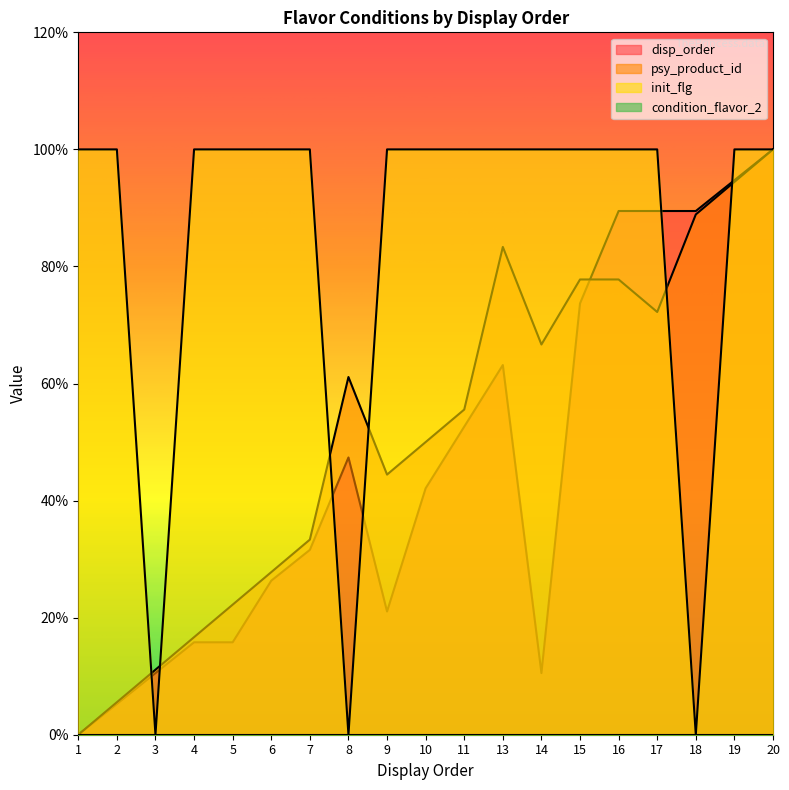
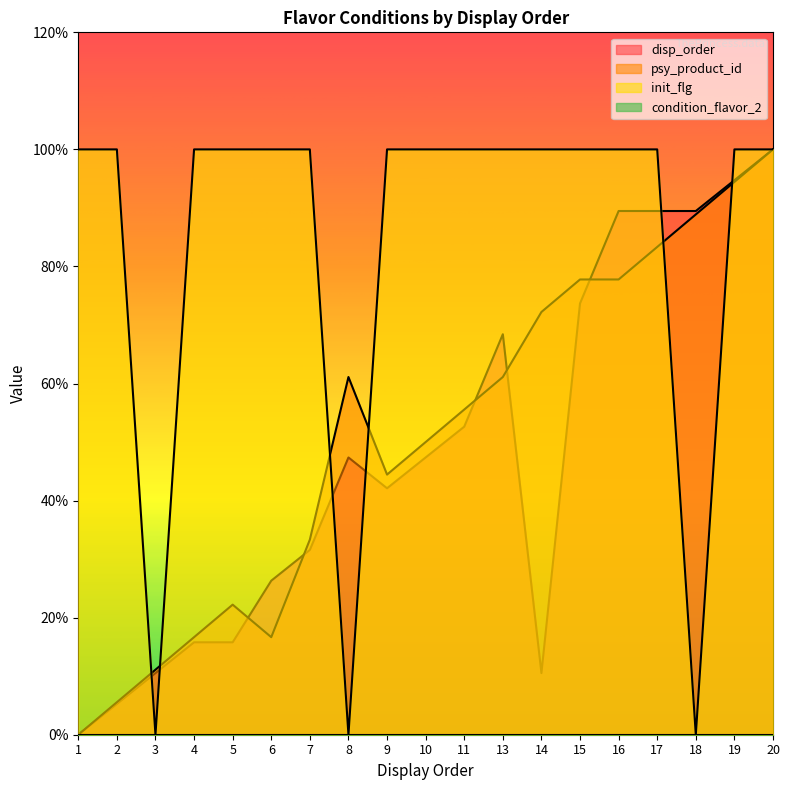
  {
    "disp_order": {
      "3": "11%",
      "4": "16%",
      "5": "16%",
      "6": "26%",
      "7": "32%",
      "8": "47%",
-     "9": "21%",
-     "10": "42%",
+     "9": "42%",
+     "10": "47%",
      "11": "53%",
-     "13": "63%",
+     "13": "68%",
      "14": "11%",
      "15": "74%",
      "16": "89%",
      "17": "89%",
      "18": "89%"
    },
    "psy_product_id": {
      "3": "11%",
      "4": "17%",
      "5": "22%",
-     "6": "28%",
+     "6": "17%",
      "7": "33%",
      "8": "61%",
      "9": "44%",
      "10": "50%",
      "11": "56%",
-     "13": "83%",
-     "14": "67%",
+     "13": "61%",
+     "14": "72%",
      "15": "78%",
      "16": "78%",
-     "17": "72%",
+     "17": "83%",
      "18": "89%"
    },
    "init_flg": {
      "1": "100%",
      "2": "100%",
      "4": "100%",
      "5": "100%",
      "6": "100%",
      "7": "100%",
      "9": "100%",
      "10": "100%",
      "11": "100%",
      "13": "100%",
      "14": "100%",
      "15": "100%",
      "16": "100%",
      "17": "100%",
      "19": "100%"
    },
    "condition_flavor_2": {
      "2": "0%",
      "4": "0%",
      "5": "0%",
      "6": "0%",
      "7": "0%",
      "9": "0%",
      "10": "0%",
      "11": "0%",
      "13": "0%",
      "14": "0%",
      "15": "0%",
      "16": "0%",
      "17": "0%",
      "19": "0%",
      "20": "0%"
    }
  }
